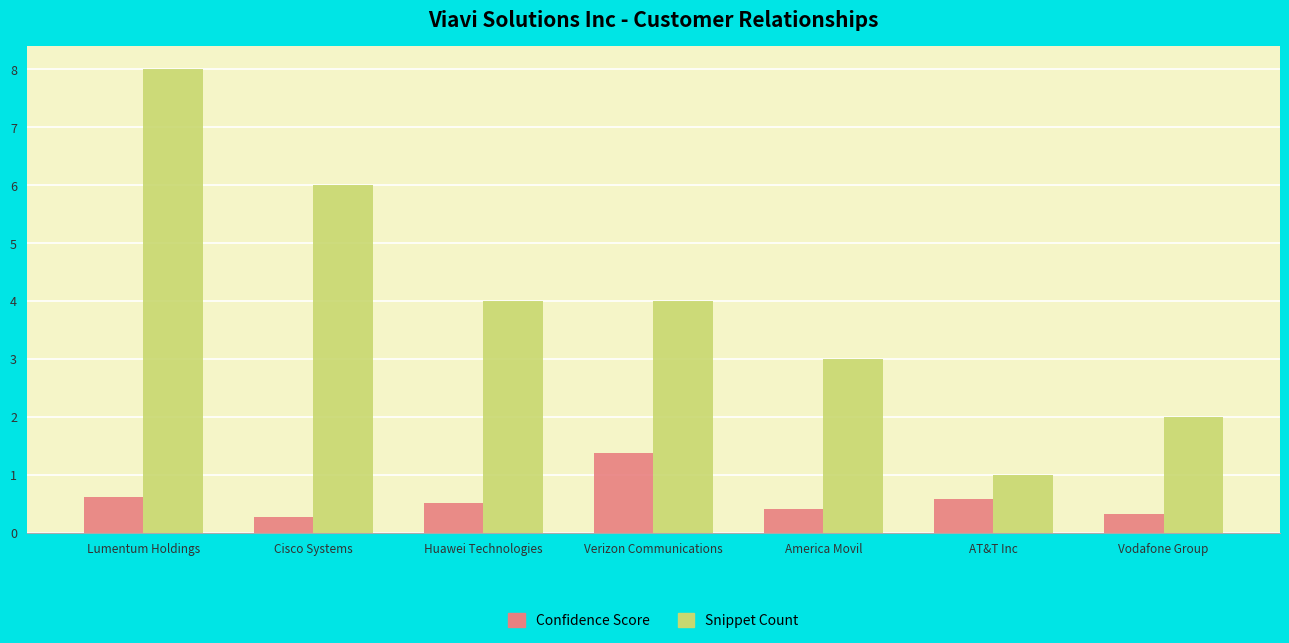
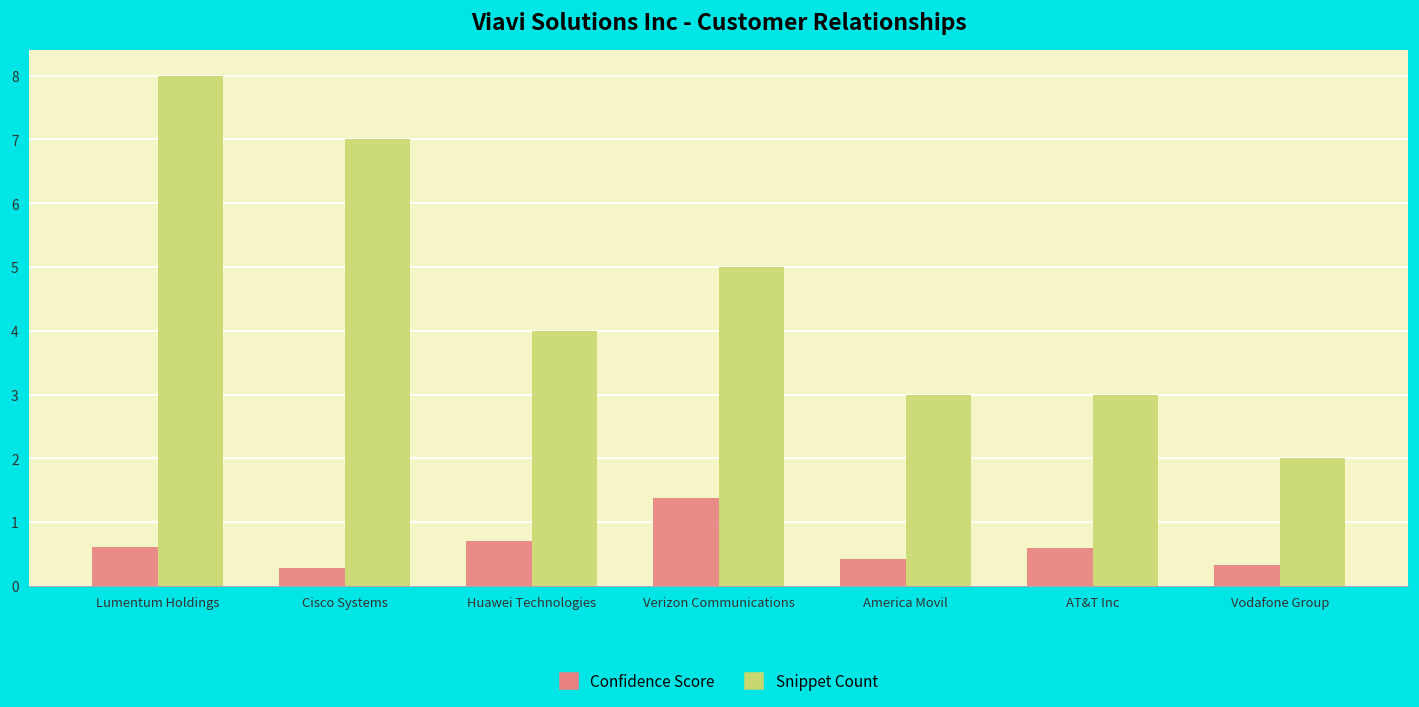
  {
    "Confidence Score": {
      "Lumentum Holdings": 0.6,
      "Cisco Systems": 0.3,
-     "Huawei Technologies": 0.5,
+     "Huawei Technologies": 0.7,
      "Verizon Communications": 1.4,
      "America Movil": 0.4,
      "AT&T Inc": 0.6,
      "Vodafone Group": 0.3
    },
    "Snippet Count": {
      "Lumentum Holdings": 8,
-     "Cisco Systems": 6,
+     "Cisco Systems": 7,
      "Huawei Technologies": 4,
-     "Verizon Communications": 4,
+     "Verizon Communications": 5,
      "America Movil": 3,
-     "AT&T Inc": 1,
+     "AT&T Inc": 3,
      "Vodafone Group": 2
    }
  }
